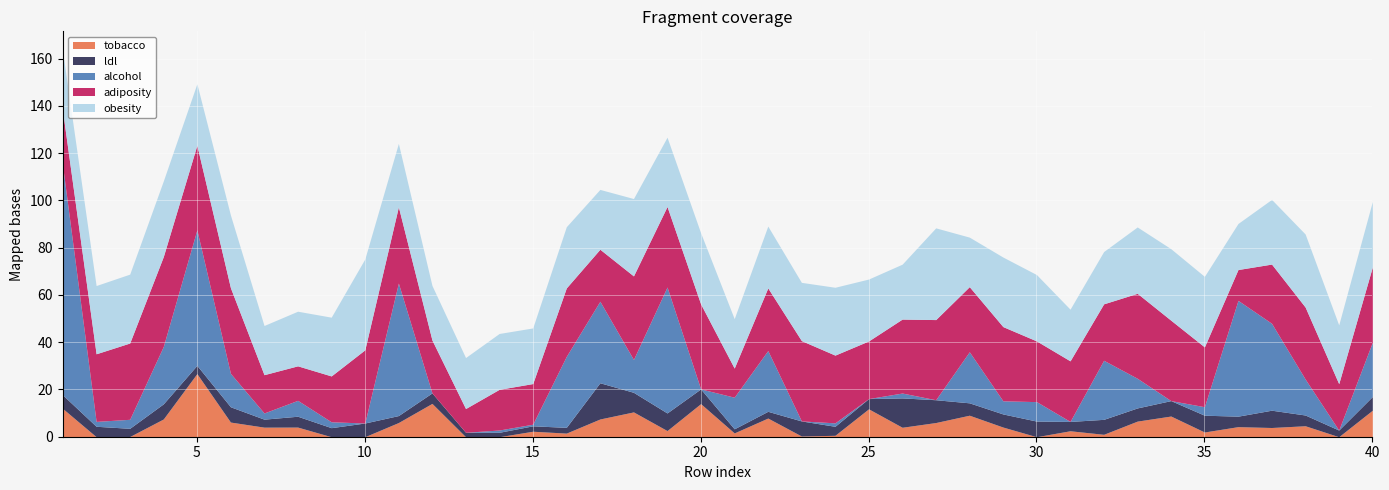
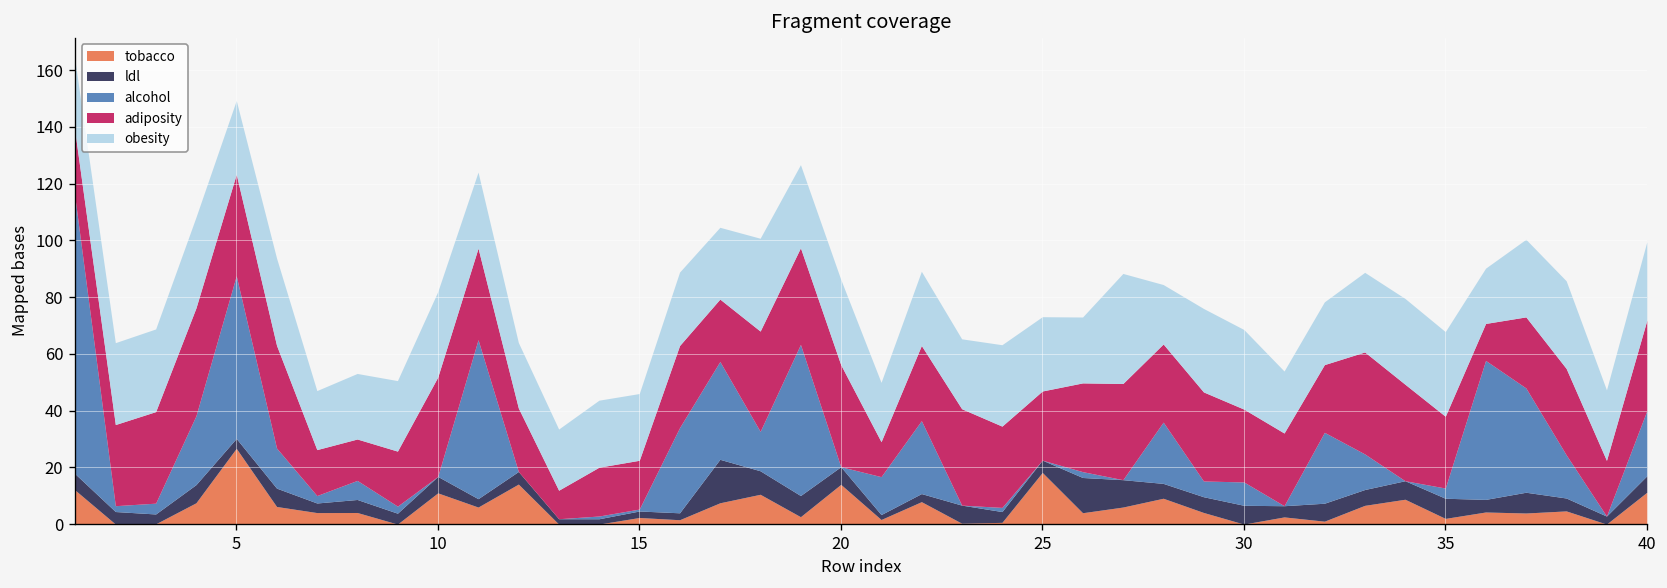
  {
    "tobacco": {
      "5": 27,
-     "10": 0,
+     "10": 11,
      "15": 2,
      "20": 14,
-     "25": 12,
+     "25": 18,
      "30": 0,
      "35": 2,
      "40": 11
    },
    "ldl": {
      "5": 4,
      "30": 7,
      "35": 7,
      "40": 6
    },
    "alcohol": {
      "5": 57,
      "30": 8,
      "35": 4,
      "40": 23
    },
    "adiposity": {
      "5": 36,
-     "10": 31,
+     "10": 35,
      "15": 17,
      "20": 36,
      "25": 24,
      "30": 26,
      "35": 25,
      "40": 32
    },
    "obesity": {
      "5": 26,
-     "10": 38,
+     "10": 30,
      "15": 24,
      "20": 30,
      "25": 26,
      "30": 28,
      "35": 30,
      "40": 28
    }
  }
